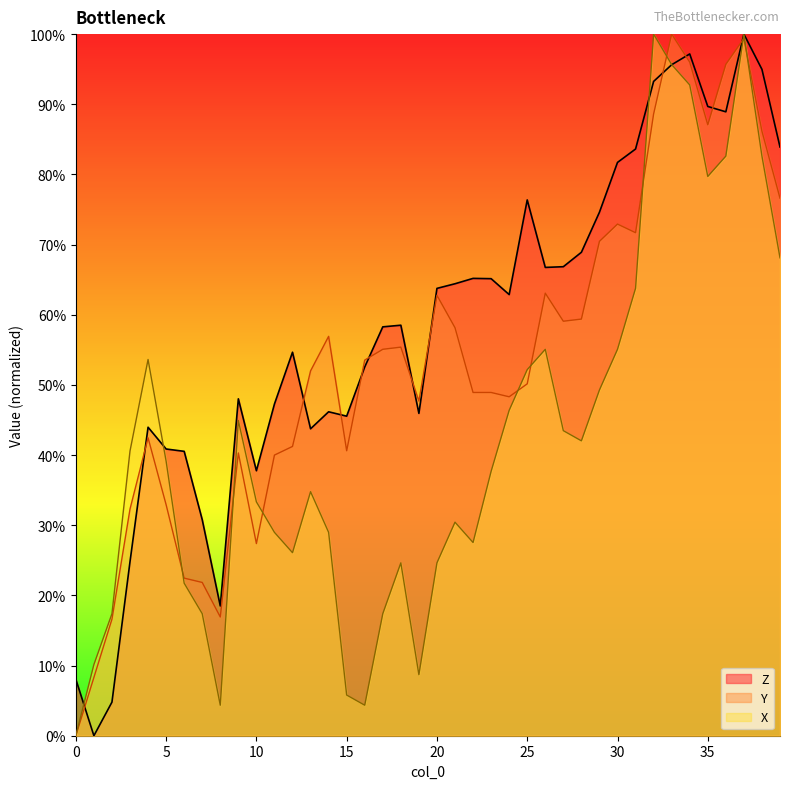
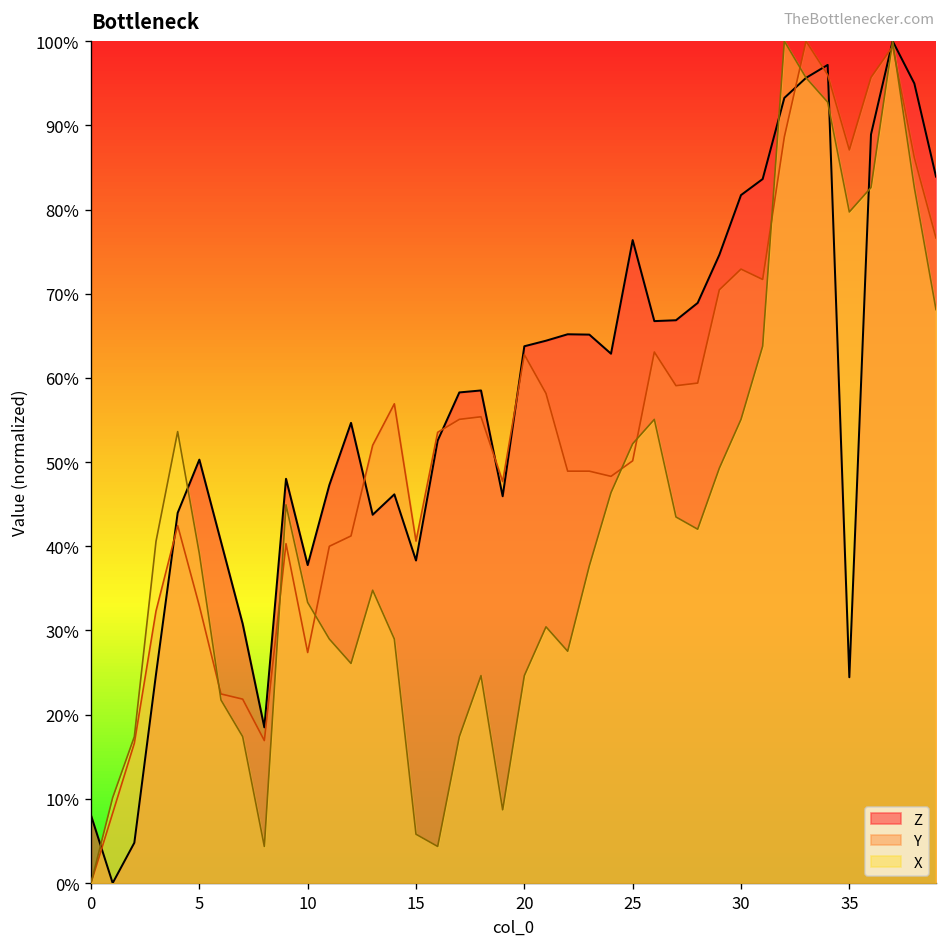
  {
    "Z": {
      "0": "8%",
-     "5": "41%",
+     "5": "50%",
      "10": "38%",
-     "15": "46%",
+     "15": "38%",
      "20": "64%",
      "25": "76%",
      "30": "82%",
-     "35": "90%"
+     "35": "24%"
    }
  }
